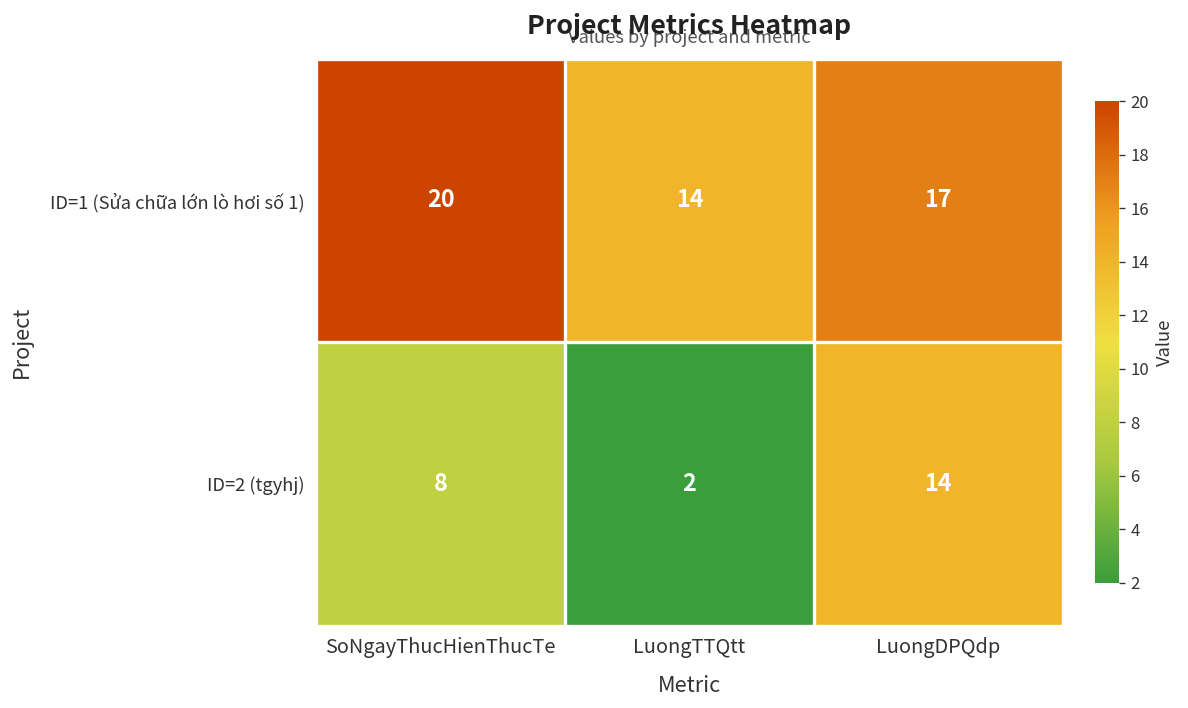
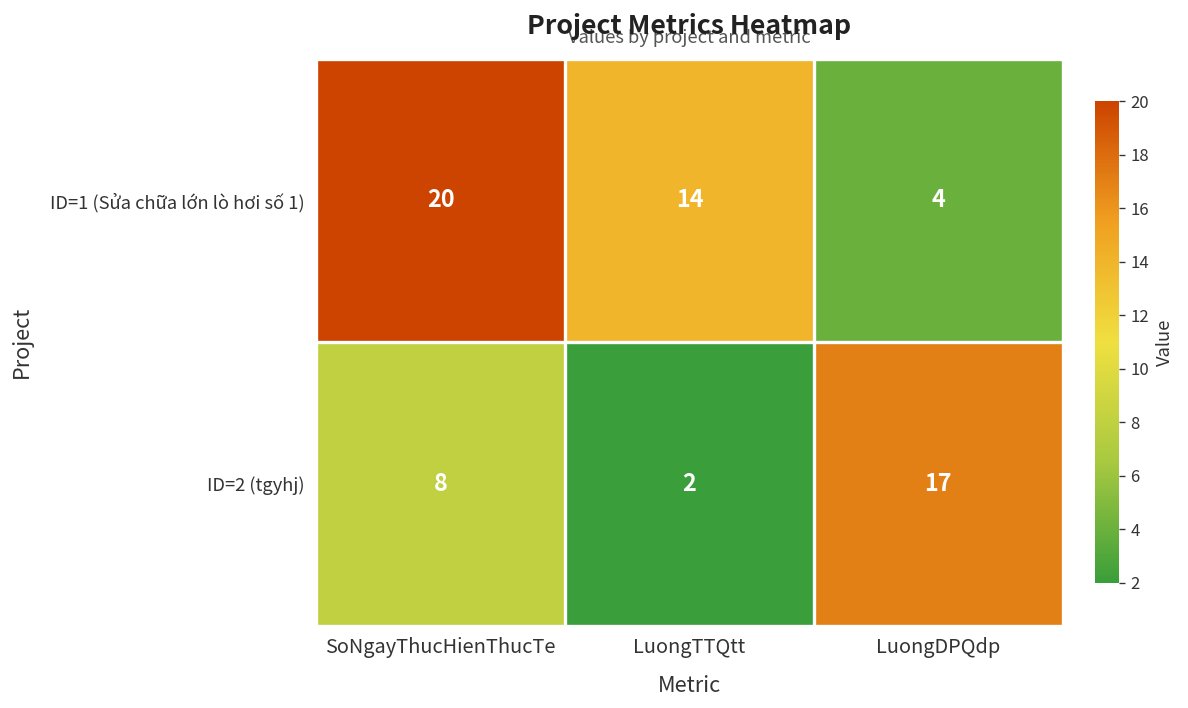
  {
    "ID=1 (Sửa chữa lớn lò hơi số 1)": {
      "SoNgayThucHienThucTe": 20,
      "LuongTTQtt": 14,
-     "LuongDPQdp": 17
+     "LuongDPQdp": 4
    },
    "ID=2 (tgyhj)": {
      "SoNgayThucHienThucTe": 8,
      "LuongTTQtt": 2,
-     "LuongDPQdp": 14
+     "LuongDPQdp": 17
    }
  }
